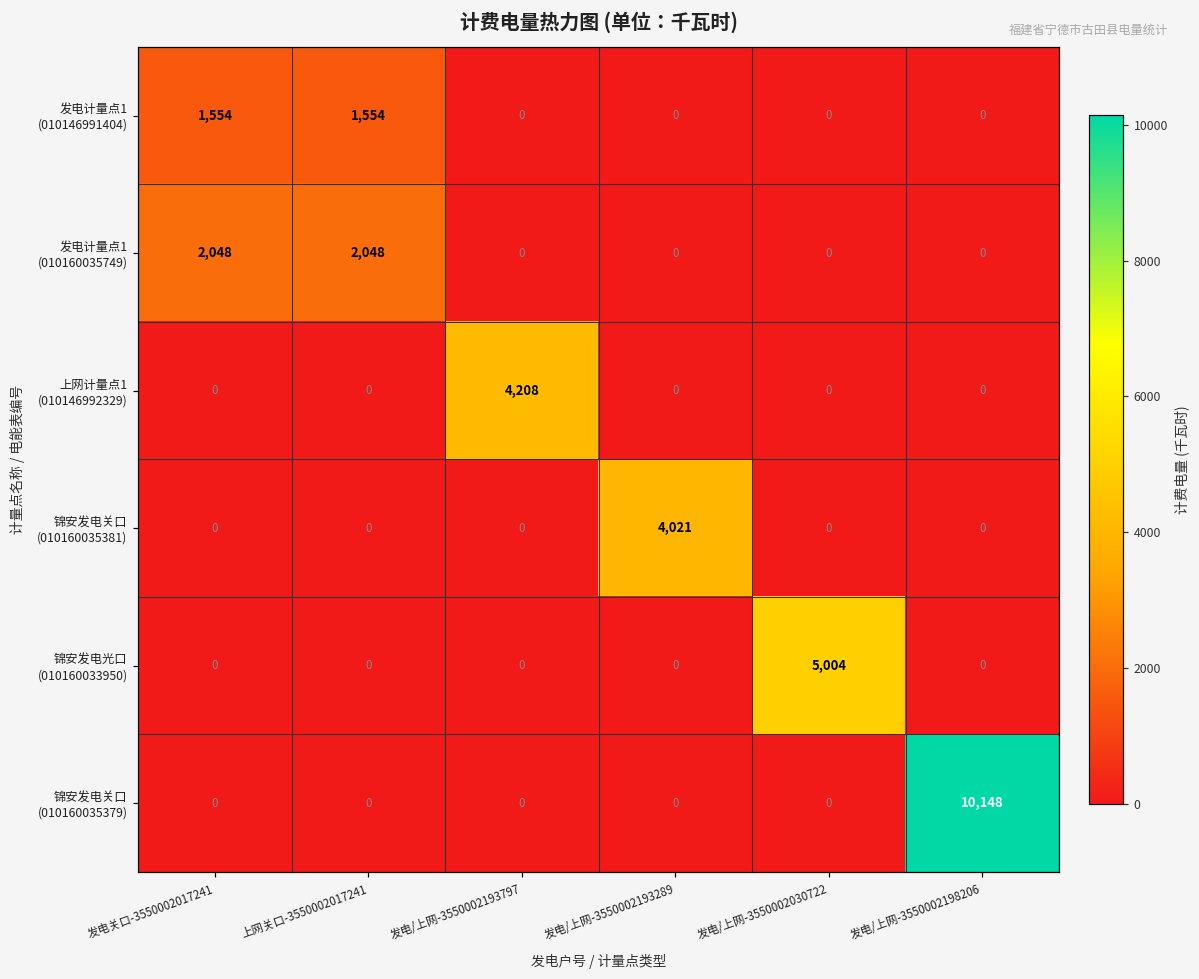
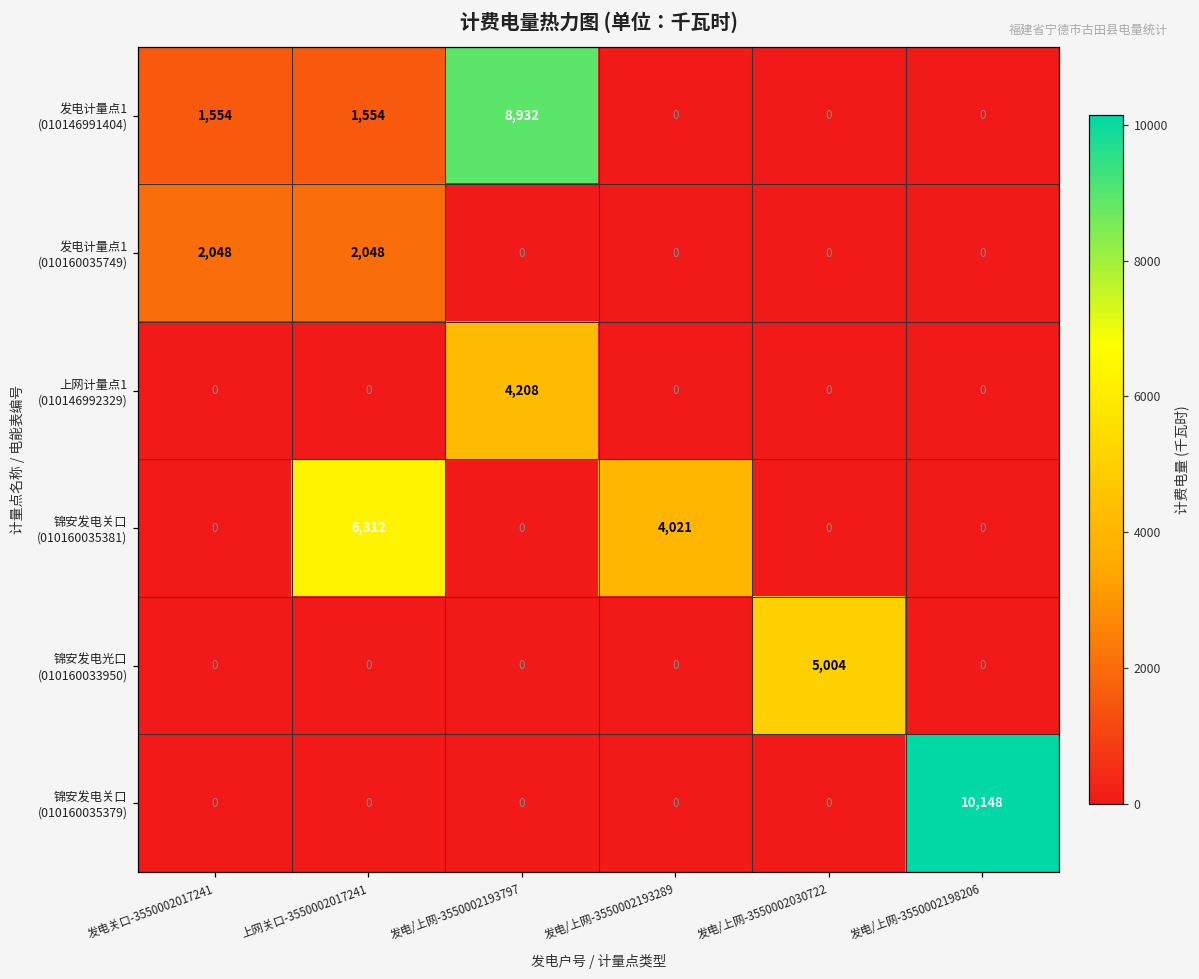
  {
    "发电计量点1 (010146991404)": {
      "发电关口-3550002017241": "1,554",
      "上网关口-3550002017241": "1,554",
-     "发电/上网-3550002193797": "0",
+     "发电/上网-3550002193797": "8,932",
      "发电/上网-3550002193289": "0",
      "发电/上网-3550002030722": "0",
      "发电/上网-3550002198206": "0"
    },
    "发电计量点1 (010160035749)": {
      "发电关口-3550002017241": "2,048",
      "上网关口-3550002017241": "2,048",
      "发电/上网-3550002193797": "0",
      "发电/上网-3550002193289": "0",
      "发电/上网-3550002030722": "0",
      "发电/上网-3550002198206": "0"
    },
    "上网计量点1 (010146992329)": {
      "发电关口-3550002017241": "0",
      "上网关口-3550002017241": "0",
      "发电/上网-3550002193797": "4,208",
      "发电/上网-3550002193289": "0",
      "发电/上网-3550002030722": "0",
      "发电/上网-3550002198206": "0"
    },
    "锦安发电关口 (010160035381)": {
      "发电关口-3550002017241": "0",
-     "上网关口-3550002017241": "0",
+     "上网关口-3550002017241": "6,312",
      "发电/上网-3550002193797": "0",
      "发电/上网-3550002193289": "4,021",
      "发电/上网-3550002030722": "0",
      "发电/上网-3550002198206": "0"
    },
    "锦安发电光口 (010160033950)": {
      "发电关口-3550002017241": "0",
      "上网关口-3550002017241": "0",
      "发电/上网-3550002193797": "0",
      "发电/上网-3550002193289": "0",
      "发电/上网-3550002030722": "5,004",
      "发电/上网-3550002198206": "0"
    },
    "锦安发电关口 (010160035379)": {
      "发电关口-3550002017241": "0",
      "上网关口-3550002017241": "0",
      "发电/上网-3550002193797": "0",
      "发电/上网-3550002193289": "0",
      "发电/上网-3550002030722": "0",
      "发电/上网-3550002198206": "10,148"
    }
  }
